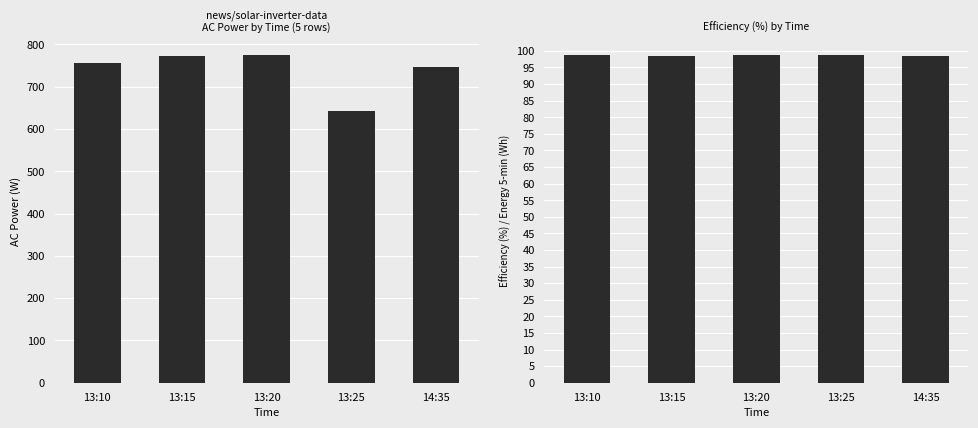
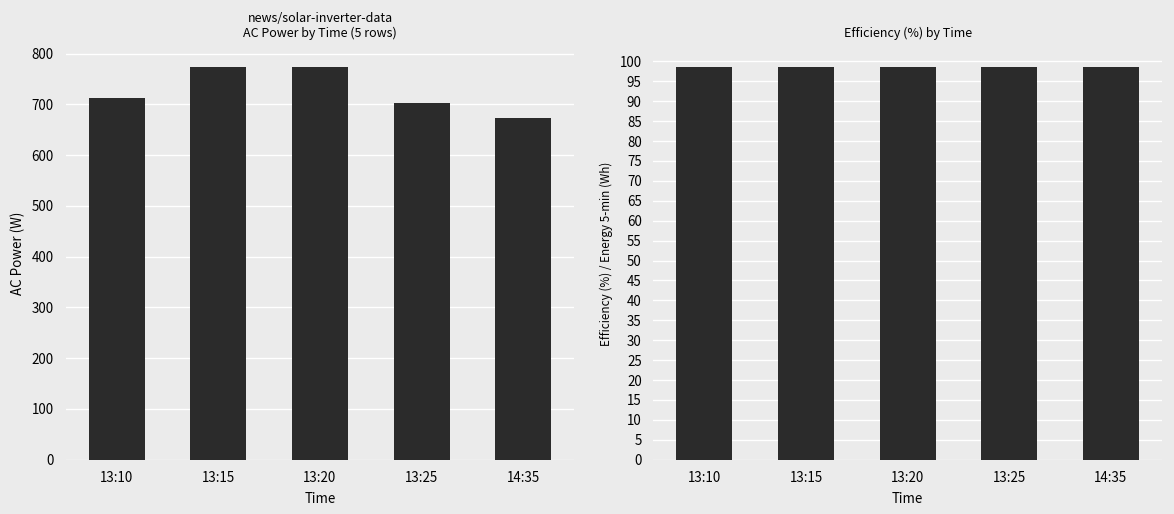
  {
    "news/solar-inverter-data AC Power by Time (5 rows)": {
-     "13:10": 760,
+     "13:10": 710,
      "13:15": 770,
      "13:20": 770,
-     "13:25": 640,
-     "14:35": 750
+     "13:25": 700,
+     "14:35": 670
    },
    "Efficiency (%) by Time": {
      "13:10": 99,
      "13:15": 99,
      "13:20": 99,
      "13:25": 99,
      "14:35": 99
    }
  }
